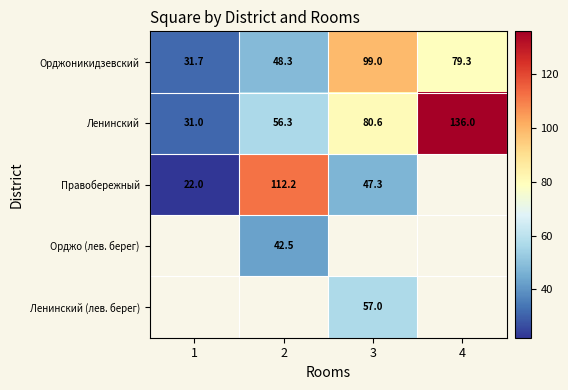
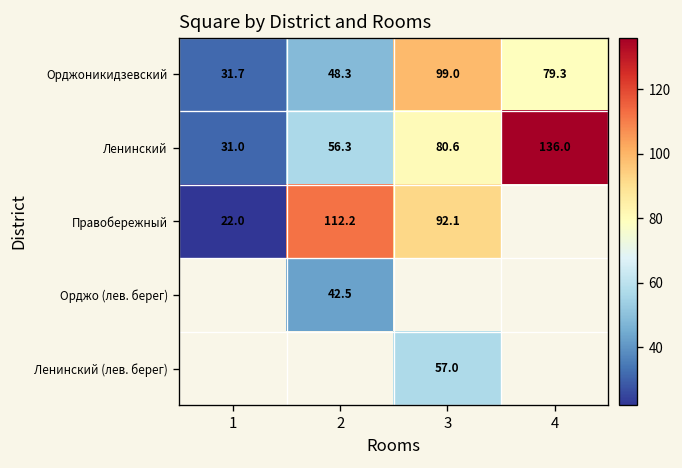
  {
    "Орджоникидзевский": {
      "1": 31.7,
      "2": 48.3,
      "3": 99.0,
      "4": 79.3
    },
    "Ленинский": {
      "1": 31.0,
      "2": 56.3,
      "3": 80.6,
      "4": 136.0
    },
    "Правобережный": {
      "1": 22.0,
      "2": 112.2,
-     "3": 47.3
+     "3": 92.1
    },
    "Орджо (лев. берег)": {
      "2": 42.5
    },
    "Ленинский (лев. берег)": {
      "3": 57.0
    }
  }
